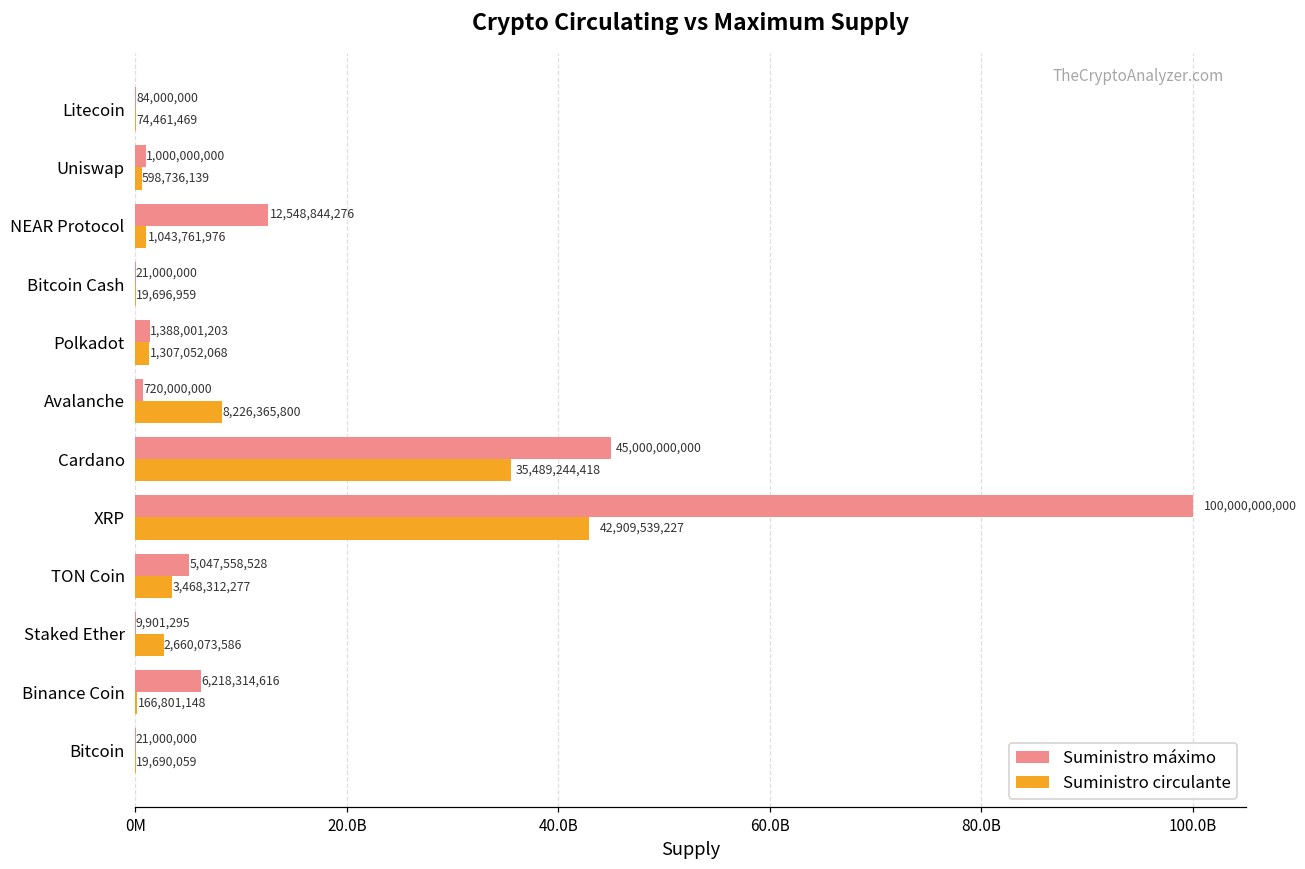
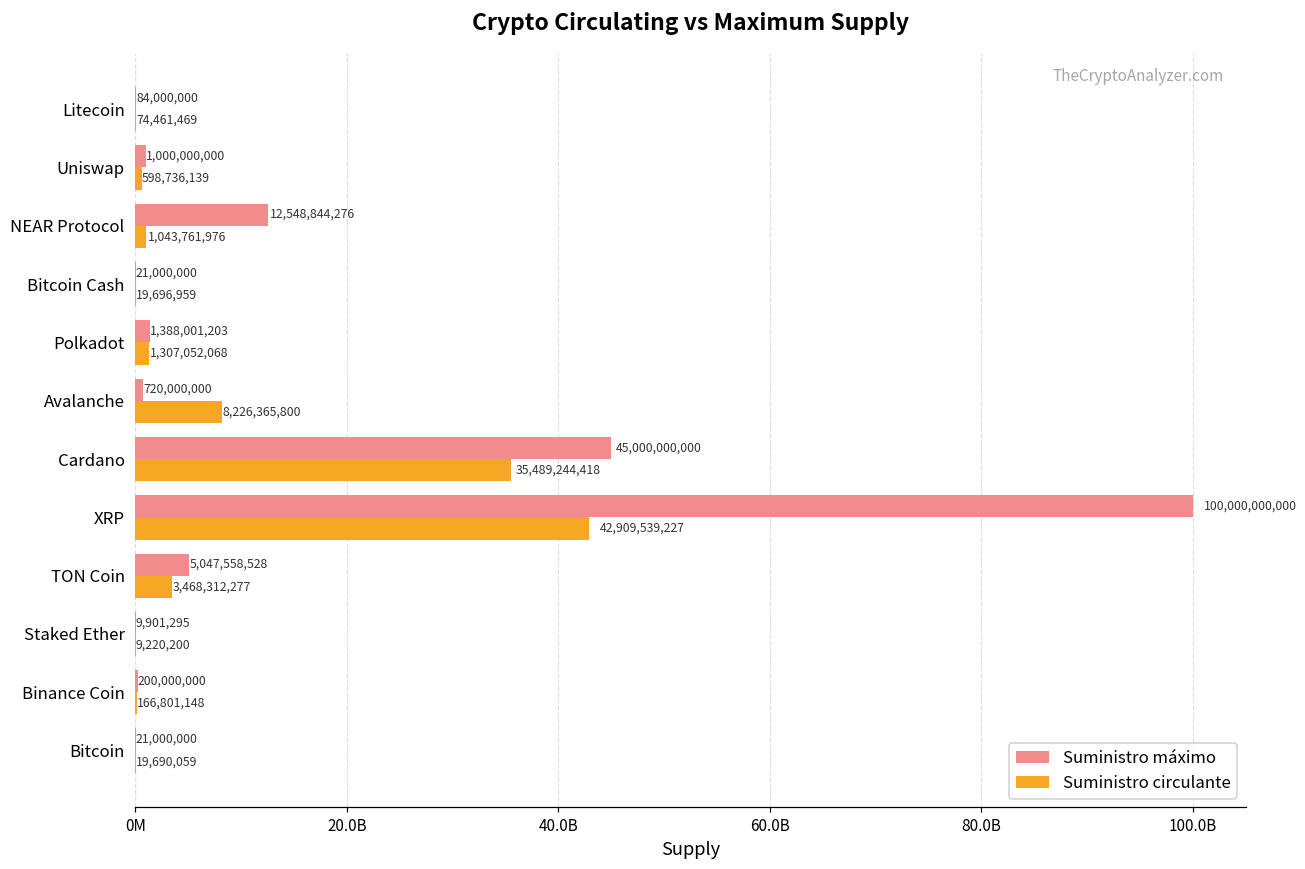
  {
    "Suministro máximo": {
      "Litecoin": "84,000,000",
      "Uniswap": "1,000,000,000",
      "NEAR Protocol": "12,548,844,276",
      "Bitcoin Cash": "21,000,000",
      "Polkadot": "1,388,001,203",
      "Avalanche": "720,000,000",
      "Cardano": "45,000,000,000",
      "XRP": "100,000,000,000",
      "TON Coin": "5,047,558,528",
      "Staked Ether": "9,901,295",
-     "Binance Coin": "6,218,314,616",
+     "Binance Coin": "200,000,000",
      "Bitcoin": "21,000,000"
    },
    "Suministro circulante": {
      "Litecoin": "74,461,469",
      "Uniswap": "598,736,139",
      "NEAR Protocol": "1,043,761,976",
      "Bitcoin Cash": "19,696,959",
      "Polkadot": "1,307,052,068",
      "Avalanche": "8,226,365,800",
      "Cardano": "35,489,244,418",
      "XRP": "42,909,539,227",
      "TON Coin": "3,468,312,277",
-     "Staked Ether": "2,660,073,586",
+     "Staked Ether": "9,220,200",
      "Binance Coin": "166,801,148",
      "Bitcoin": "19,690,059"
    }
  }
